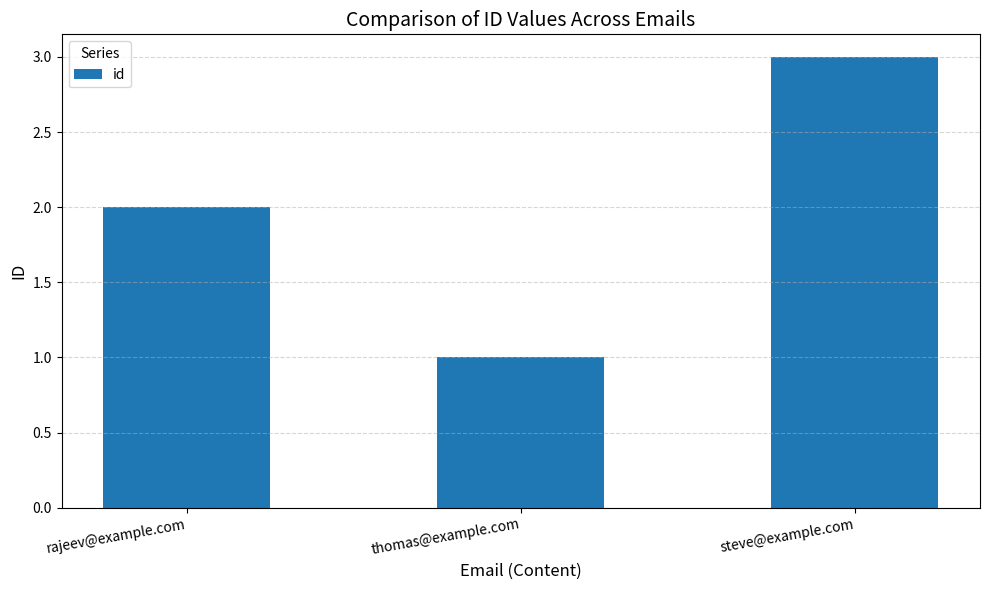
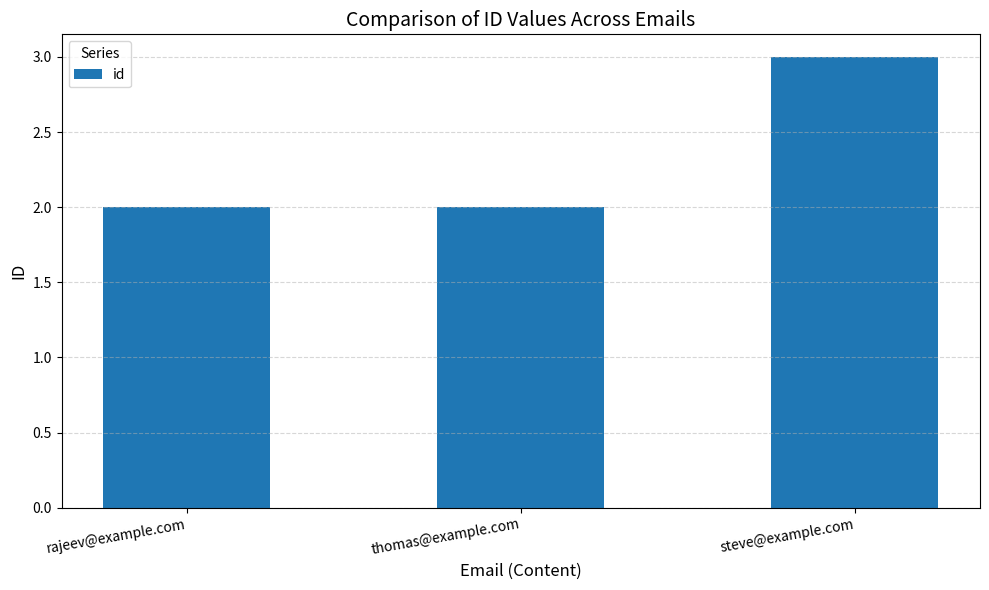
  {
    "rajeev@example.com": 2,
-   "thomas@example.com": 1,
+   "thomas@example.com": 2,
    "steve@example.com": 3
  }
